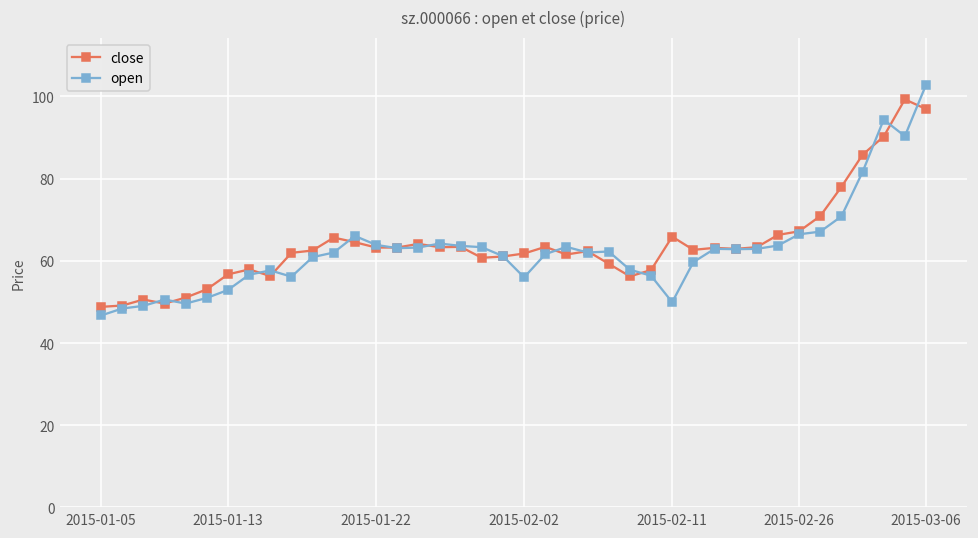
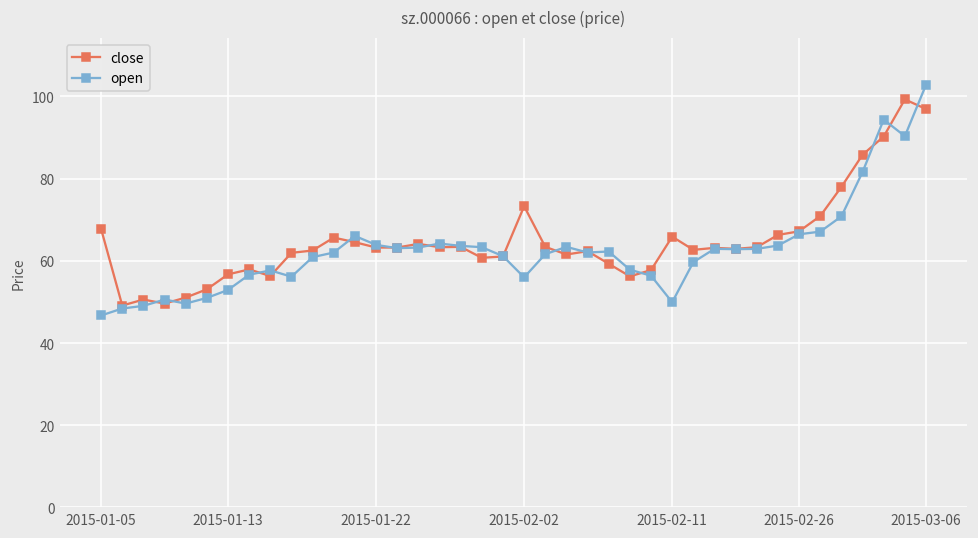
  {
    "close": {
-     "2015-01-05": 49,
+     "2015-01-05": 68,
      "2015-01-13": 57,
-     "2015-02-02": 62,
+     "2015-02-02": 73,
      "2015-02-11": 66,
      "2015-02-26": 67,
      "2015-03-06": 97
    },
    "open": {
      "2015-01-05": 47,
      "2015-01-13": 53,
      "2015-02-02": 56,
      "2015-02-11": 50,
      "2015-02-26": 66,
      "2015-03-06": 103
    }
  }
